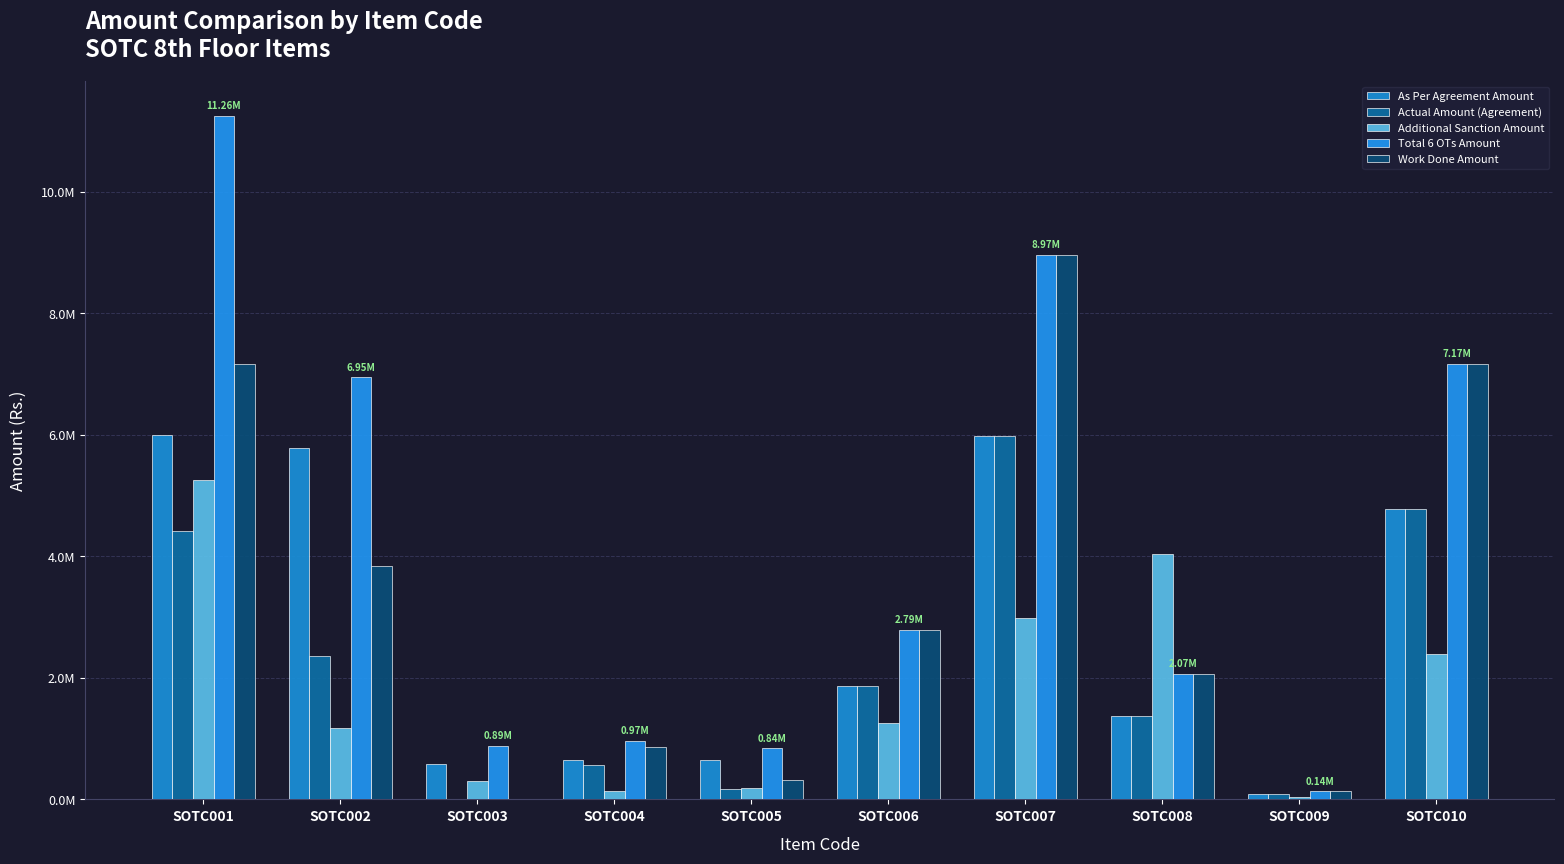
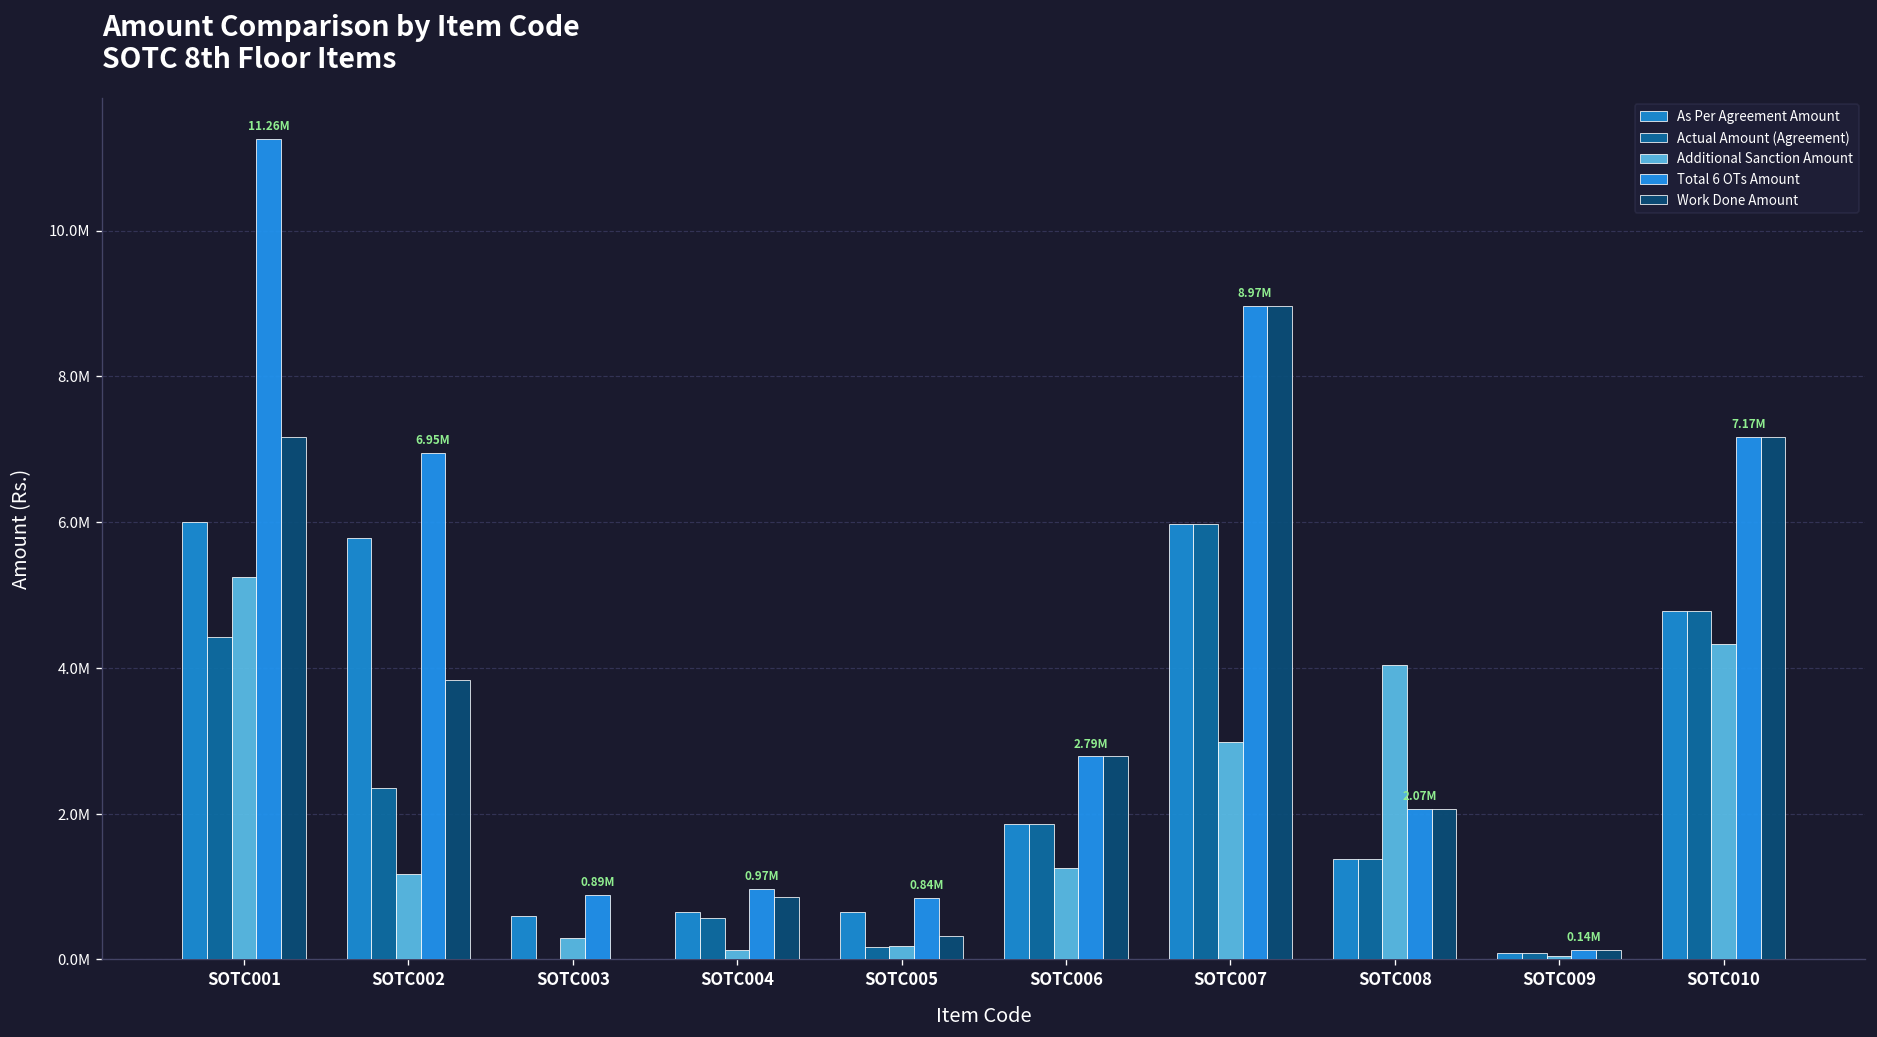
  {
    "Additional Sanction Amount": {
      "SOTC001": 5300000,
      "SOTC002": 1200000,
      "SOTC003": 300000,
      "SOTC004": 100000,
      "SOTC005": 200000,
      "SOTC006": 1300000,
      "SOTC007": 3000000,
      "SOTC008": 4000000,
      "SOTC009": 0,
-     "SOTC010": 2400000
+     "SOTC010": 4300000
    }
  }
